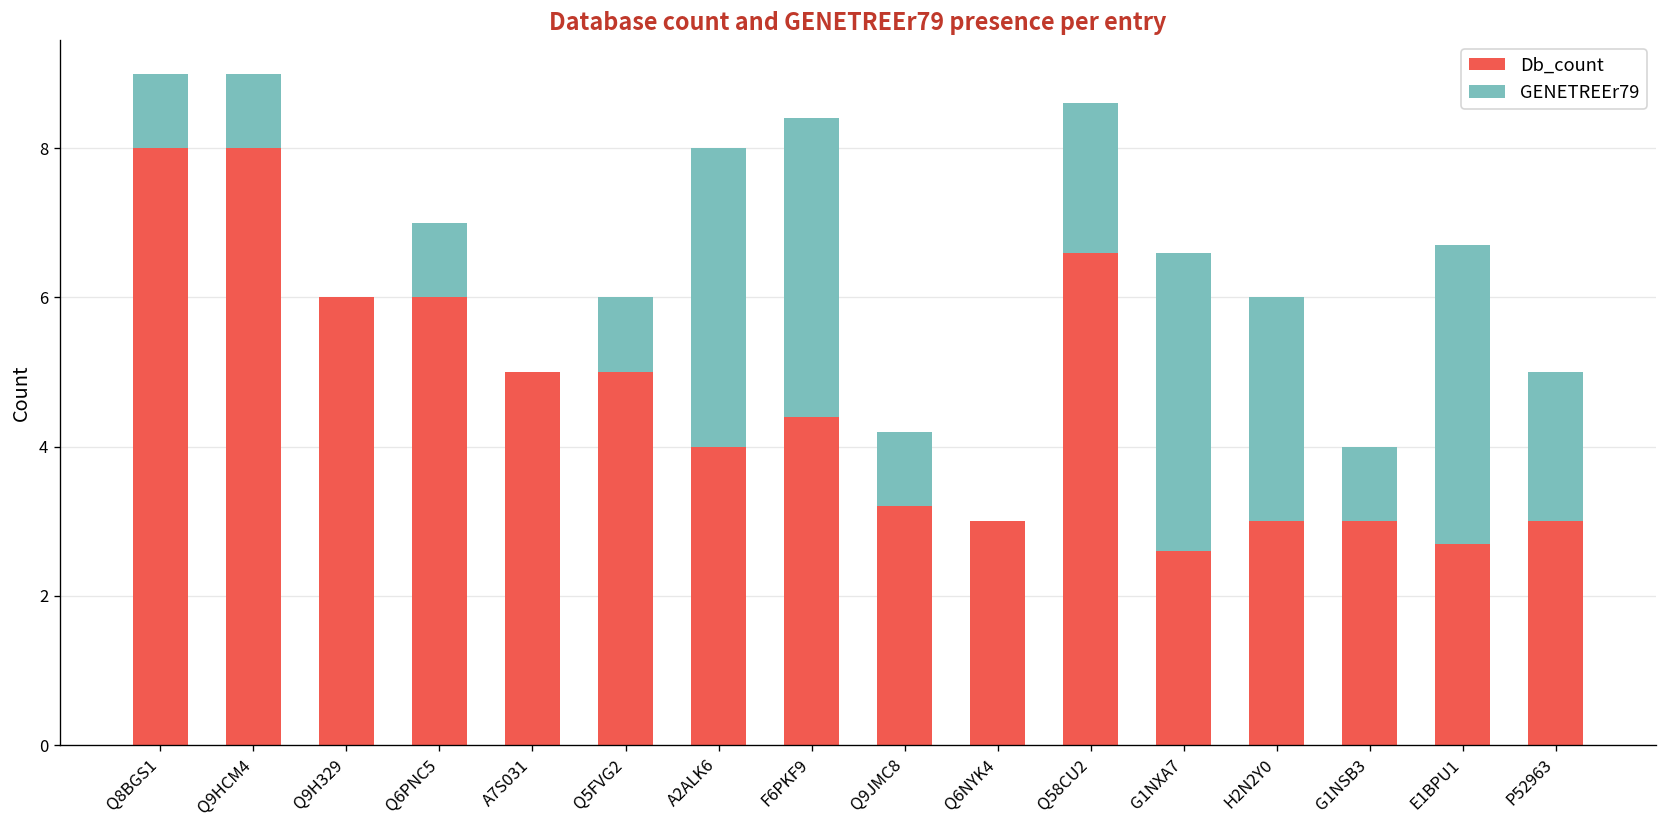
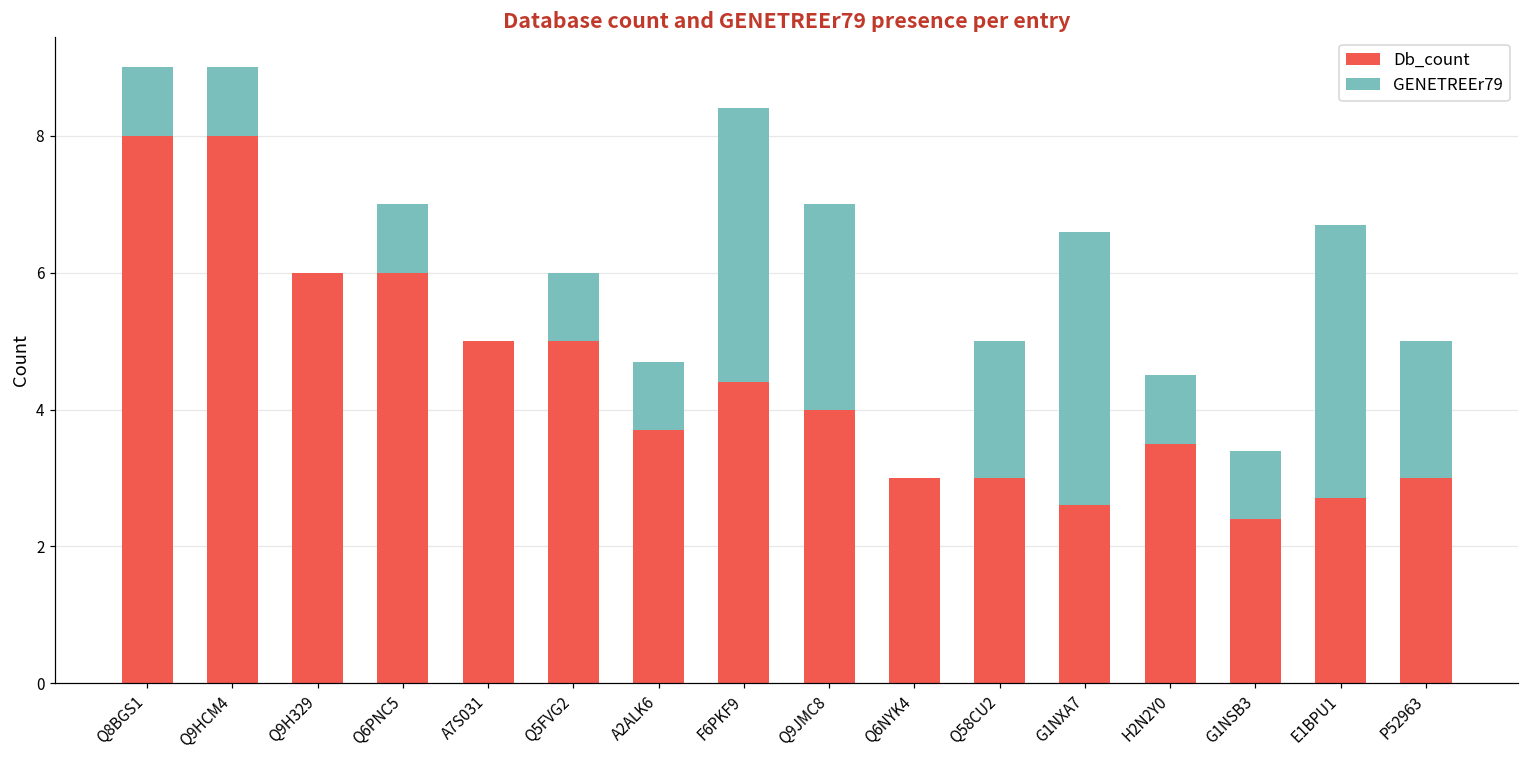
  {
    "Db_count": {
      "Q8BGS1": 8.0,
      "Q9HCM4": 8.0,
      "Q9H329": 6.0,
      "Q6PNC5": 6.0,
      "A7S031": 5.0,
      "Q5FVG2": 5.0,
-     "A2ALK6": 4.0,
+     "A2ALK6": 3.7,
      "F6PKF9": 4.4,
-     "Q9JMC8": 3.2,
+     "Q9JMC8": 4.0,
      "Q6NYK4": 3.0,
-     "Q58CU2": 6.6,
+     "Q58CU2": 3.0,
      "G1NXA7": 2.6,
-     "H2N2Y0": 3.0,
-     "G1NSB3": 3.0,
+     "H2N2Y0": 3.5,
+     "G1NSB3": 2.4,
      "E1BPU1": 2.7,
      "P52963": 3.0
    },
    "GENETREEr79": {
      "Q8BGS1": 1,
      "Q9HCM4": 1,
      "Q9H329": 0,
      "Q6PNC5": 1,
      "A7S031": 0,
      "Q5FVG2": 1,
-     "A2ALK6": 4,
+     "A2ALK6": 1,
      "F6PKF9": 4,
-     "Q9JMC8": 1,
+     "Q9JMC8": 3,
      "Q6NYK4": 0,
      "Q58CU2": 2,
      "G1NXA7": 4,
-     "H2N2Y0": 3,
+     "H2N2Y0": 1,
      "G1NSB3": 1,
      "E1BPU1": 4,
      "P52963": 2
    }
  }
